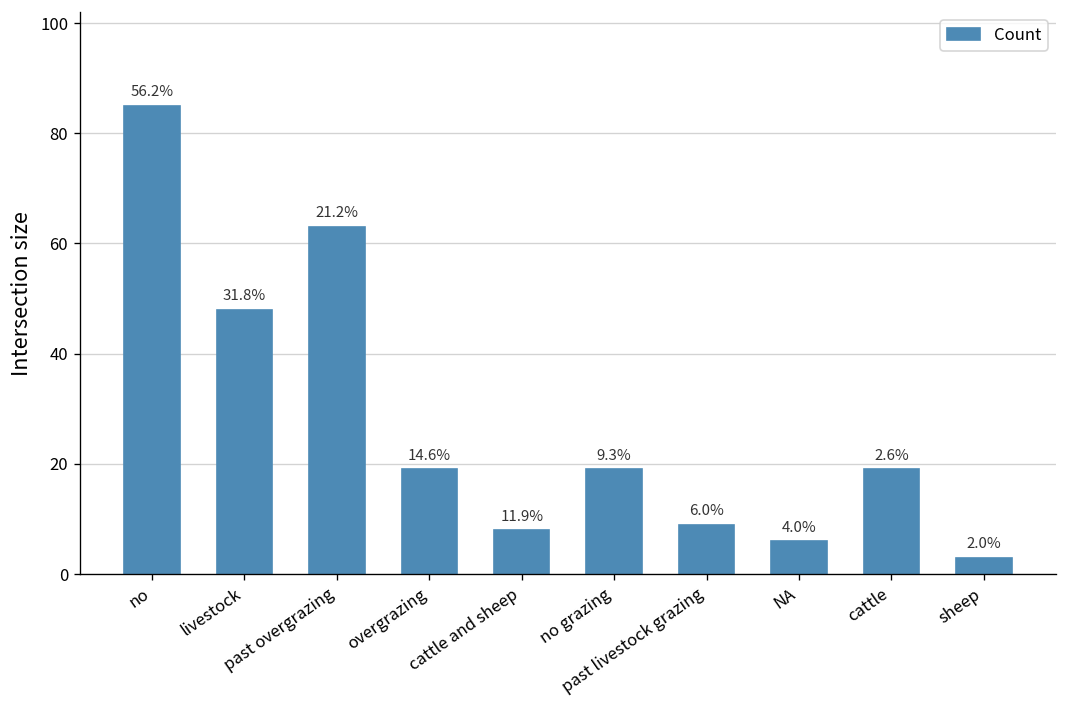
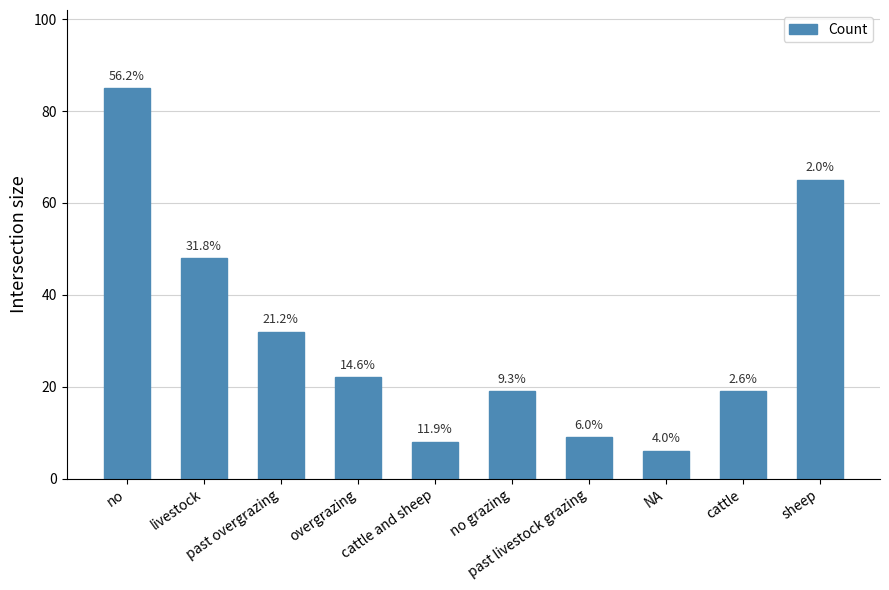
  {
-   "past overgrazing": 63,
-   "overgrazing": 19,
-   "sheep": 3
+   "past overgrazing": 32,
+   "overgrazing": 22,
+   "sheep": 65
  }
